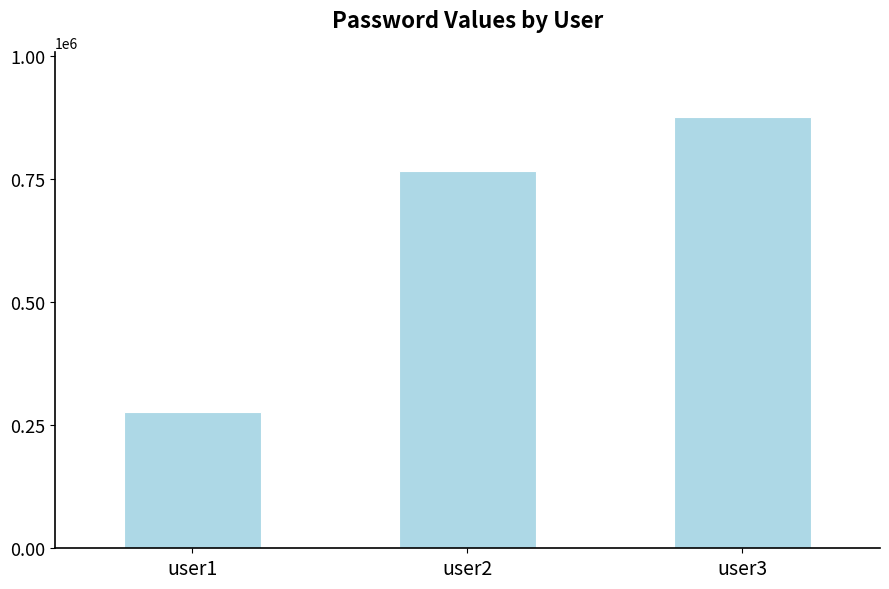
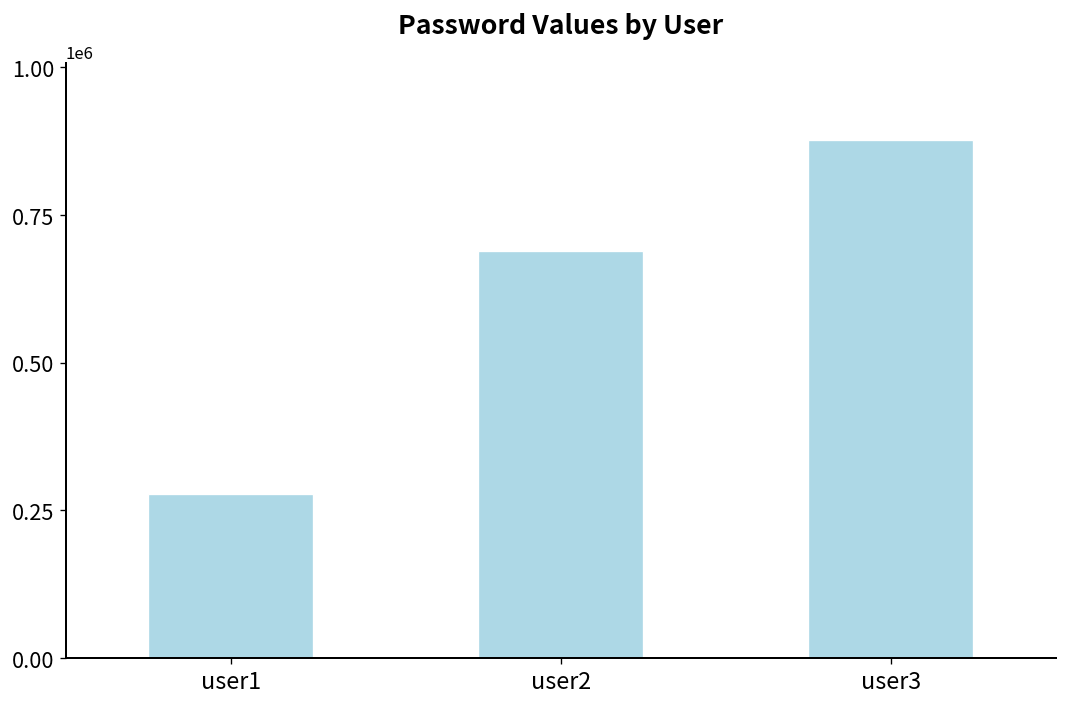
  {
    "user1": 280000,
-   "user2": 770000,
+   "user2": 690000,
    "user3": 880000
  }
